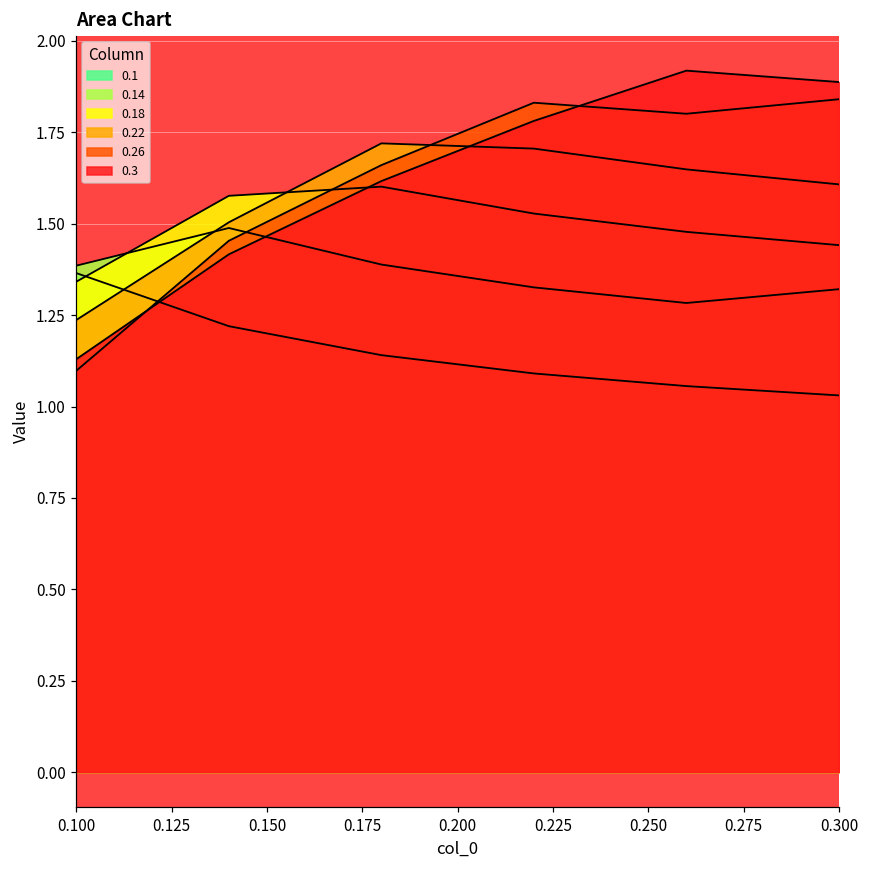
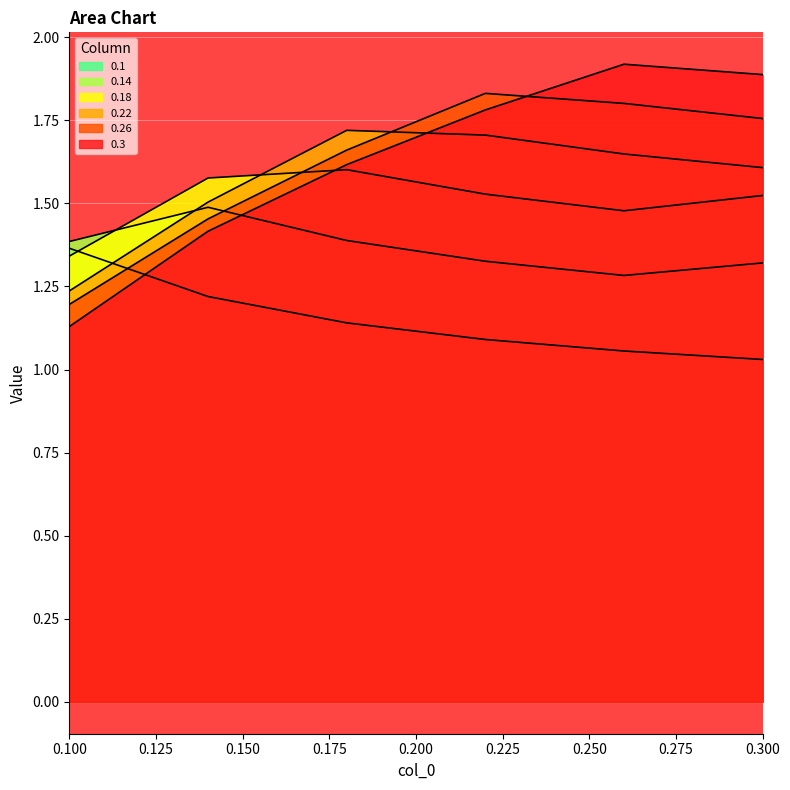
  {
    "0.1": {
      "0.100": 1.36,
      "0.300": 1.03
    },
    "0.14": {
      "0.100": 1.39,
      "0.300": 1.32
    },
    "0.18": {
      "0.100": 1.34,
-     "0.300": 1.44
+     "0.300": 1.52
    },
    "0.22": {
      "0.100": 1.24,
      "0.300": 1.61
    },
    "0.26": {
-     "0.100": 1.10,
-     "0.300": 1.84
+     "0.100": 1.20,
+     "0.300": 1.76
    },
    "0.3": {
      "0.100": 1.13,
      "0.300": 1.89
    }
  }
